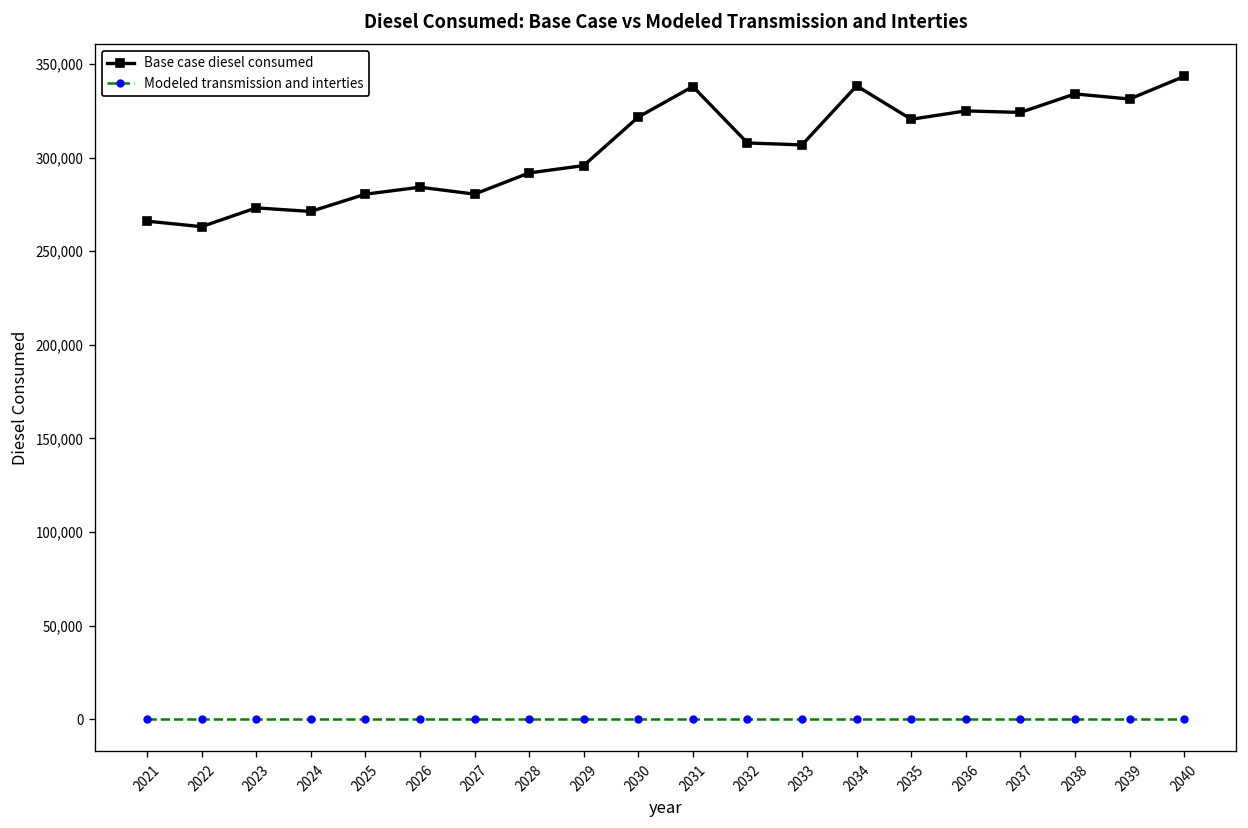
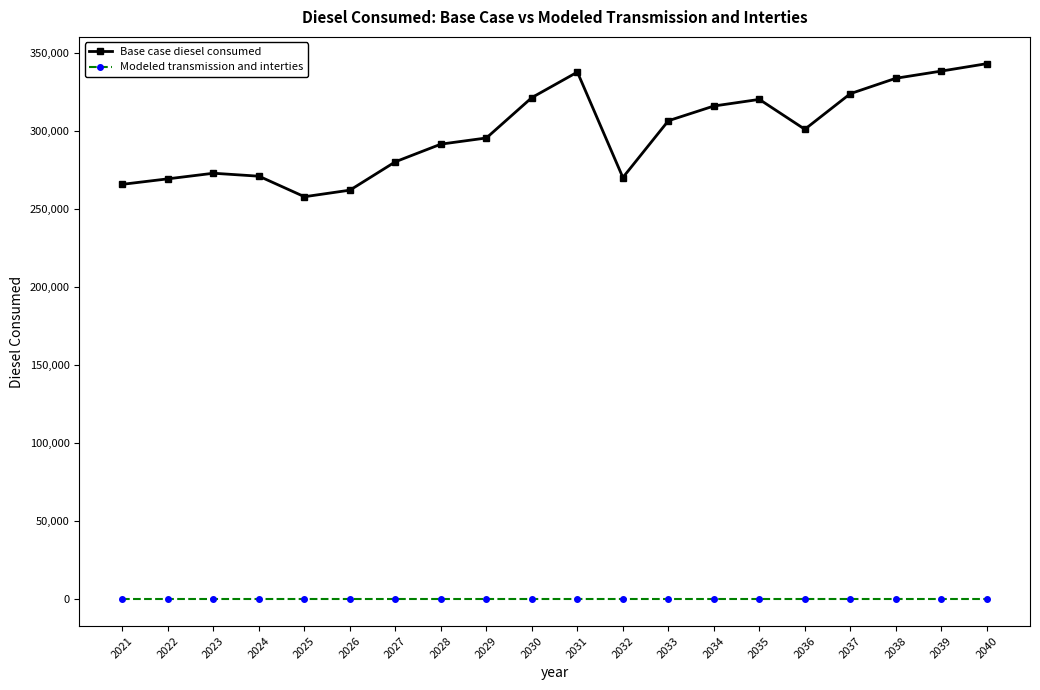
  {
    "Base case diesel consumed": {
      "2021": "266,000",
-     "2022": "263,000",
+     "2022": "270,000",
      "2023": "273,000",
      "2024": "271,000",
-     "2025": "280,000",
-     "2026": "284,000",
+     "2025": "258,000",
+     "2026": "262,000",
      "2027": "280,000",
      "2028": "292,000",
      "2029": "296,000",
      "2030": "322,000",
      "2031": "338,000",
-     "2032": "308,000",
+     "2032": "270,000",
      "2033": "307,000",
-     "2034": "338,000",
+     "2034": "316,000",
      "2035": "320,000",
-     "2036": "325,000",
+     "2036": "301,000",
      "2037": "324,000",
      "2038": "334,000",
-     "2039": "331,000",
+     "2039": "339,000",
      "2040": "343,000"
    },
    "Modeled transmission and interties": {
      "2021": "0",
      "2022": "0",
      "2023": "0",
      "2024": "0",
      "2025": "0",
      "2026": "0",
      "2027": "0",
      "2028": "0",
      "2029": "0",
      "2030": "0",
      "2031": "0",
      "2032": "0",
      "2033": "0",
      "2034": "0",
      "2035": "0",
      "2036": "0",
      "2037": "0",
      "2038": "0",
      "2039": "0",
      "2040": "0"
    }
  }
